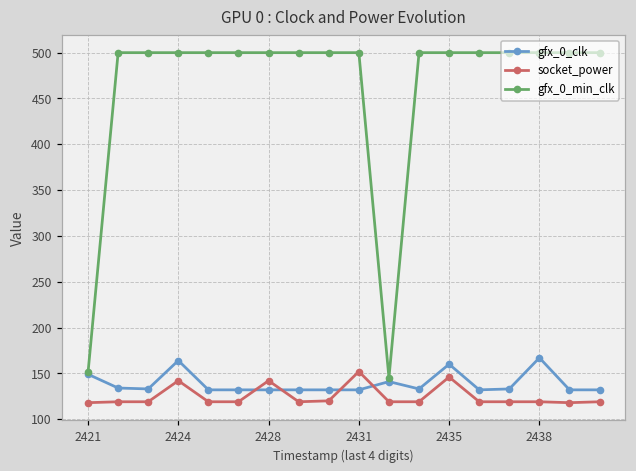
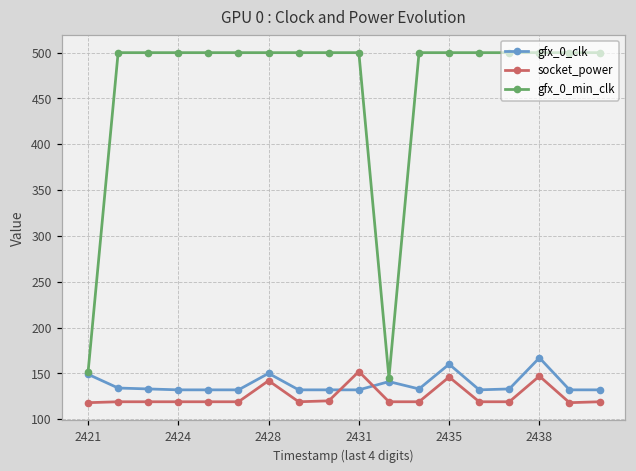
  {
    "gfx_0_clk": {
-     "2424": 160,
-     "2428": 130,
+     "2424": 130,
+     "2428": 150,
      "2431": 130,
      "2435": 160,
      "2438": 170
    },
    "socket_power": {
      "2421": 120,
-     "2424": 140,
+     "2424": 120,
      "2428": 140,
      "2431": 150,
      "2435": 150,
-     "2438": 120
+     "2438": 150
    },
    "gfx_0_min_clk": {
      "2424": 500,
      "2428": 500,
      "2431": 500,
      "2435": 500
    }
  }
